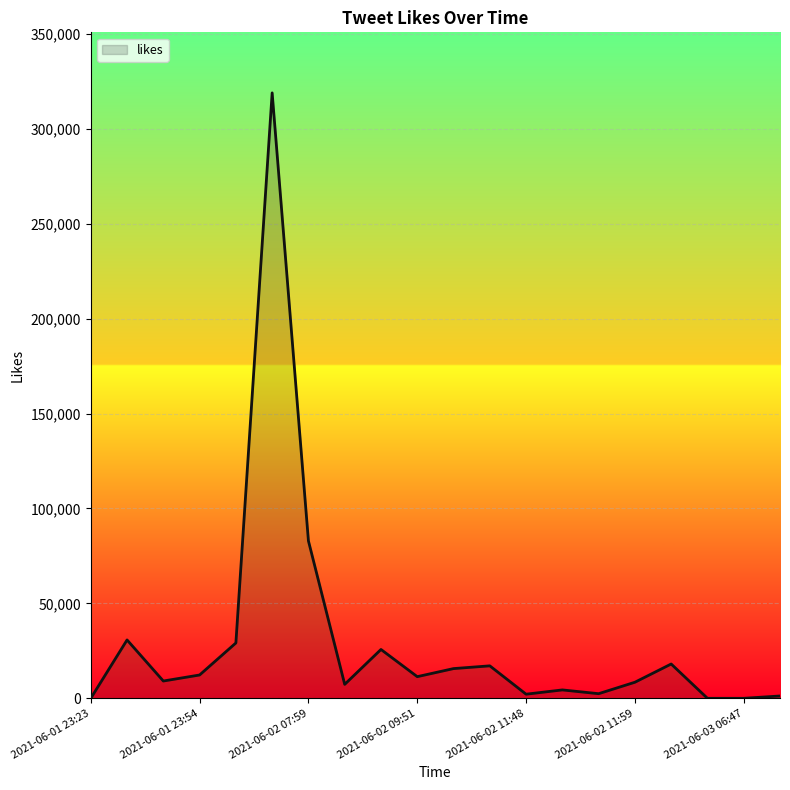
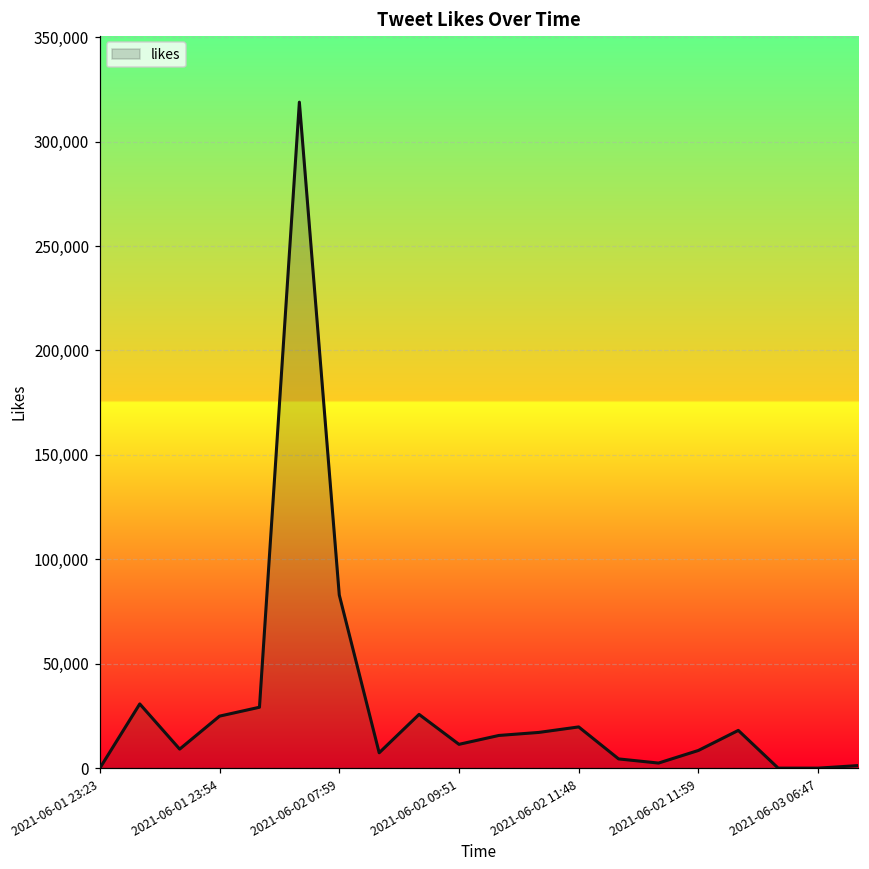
  {
    "2021-06-01 23:23": "0",
-   "2021-06-01 23:54": "12,000",
+   "2021-06-01 23:54": "25,000",
    "2021-06-02 07:59": "83,000",
    "2021-06-02 09:51": "11,000",
-   "2021-06-02 11:48": "2,000",
+   "2021-06-02 11:48": "20,000",
    "2021-06-02 11:59": "8,000",
    "2021-06-03 06:47": "0"
  }
